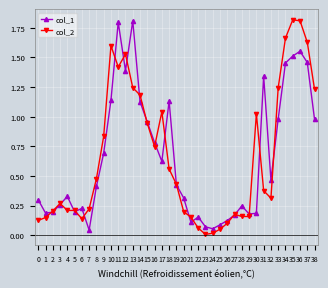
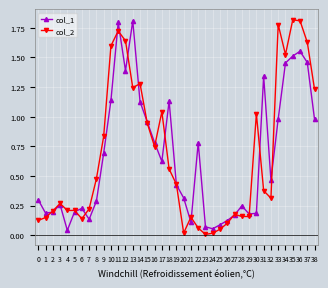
  {
    "col_1": {
      "0": 0.30,
      "1": 0.19,
-     "4": 0.33,
+     "4": 0.04,
      "6": 0.23,
-     "7": 0.04,
-     "8": 0.41,
+     "7": 0.13,
+     "8": 0.29,
      "9": 0.69,
      "10": 1.14,
      "11": 1.80,
      "12": 1.39,
      "13": 1.81,
      "14": 1.13,
      "16": 0.78,
      "17": 0.62,
      "18": 1.13,
      "20": 0.31,
      "21": 0.11,
-     "22": 0.15,
+     "22": 0.78,
      "23": 0.07,
      "24": 0.05,
      "25": 0.09,
      "26": 0.12,
      "28": 0.25,
      "30": 0.19,
      "31": 1.34,
      "32": 0.47,
      "33": 0.98,
      "34": 1.45,
      "35": 1.51,
      "36": 1.55,
      "37": 1.46,
      "38": 0.98
    },
    "col_2": {
      "0": 0.13,
      "1": 0.15,
      "4": 0.21,
      "6": 0.14,
      "7": 0.22,
      "8": 0.48,
      "9": 0.83,
      "10": 1.60,
-     "11": 1.42,
-     "12": 1.53,
+     "11": 1.72,
+     "12": 1.64,
      "13": 1.24,
-     "14": 1.18,
+     "14": 1.28,
      "16": 0.75,
      "17": 1.04,
      "18": 0.56,
-     "20": 0.20,
+     "20": 0.02,
      "21": 0.15,
      "22": 0.06,
      "23": 0.01,
      "24": 0.02,
      "25": 0.05,
      "26": 0.10,
      "28": 0.16,
      "30": 1.02,
      "31": 0.38,
      "32": 0.31,
-     "33": 1.24,
-     "34": 1.66,
+     "33": 1.78,
+     "34": 1.52,
      "35": 1.82,
      "36": 1.81,
      "37": 1.63,
      "38": 1.23
    }
  }
